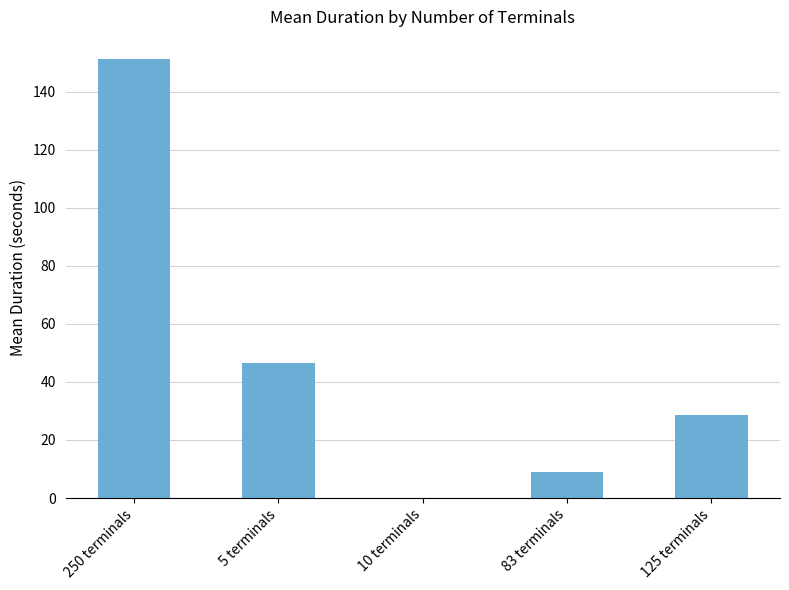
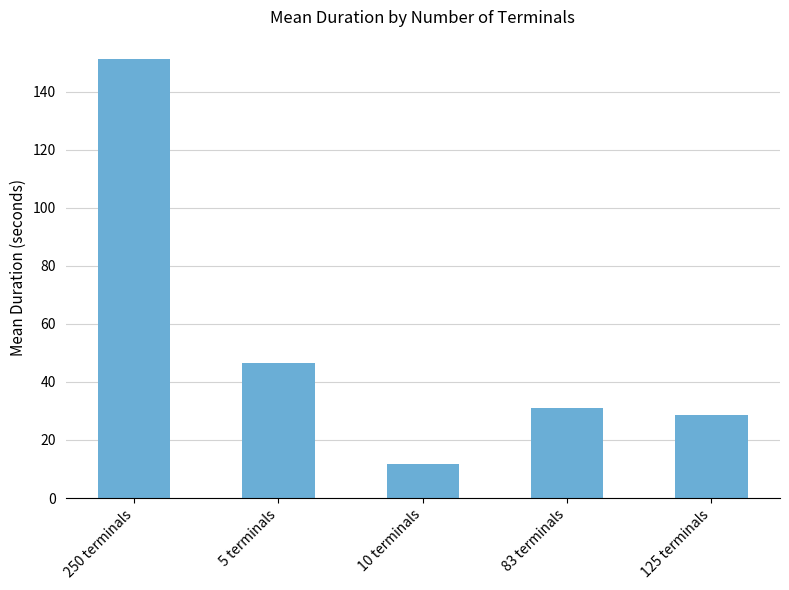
  {
    "250 terminals": 151,
    "5 terminals": 46,
-   "10 terminals": 0,
-   "83 terminals": 9,
+   "10 terminals": 12,
+   "83 terminals": 31,
    "125 terminals": 29
  }
